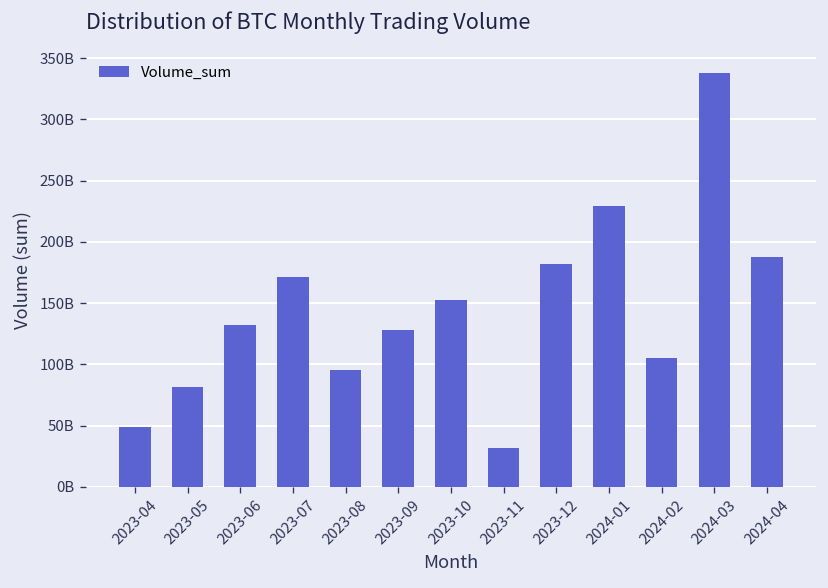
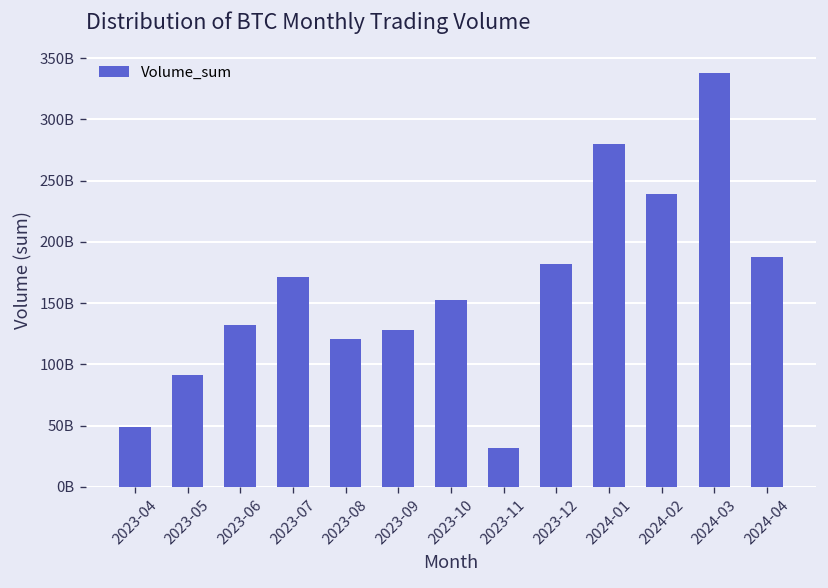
  {
    "2023-04": 49000000000,
-   "2023-05": 82000000000,
+   "2023-05": 91000000000,
    "2023-06": 133000000000,
    "2023-07": 171000000000,
-   "2023-08": 95000000000,
+   "2023-08": 121000000000,
    "2023-09": 128000000000,
    "2023-10": 153000000000,
    "2023-11": 31000000000,
    "2023-12": 182000000000,
-   "2024-01": 230000000000,
-   "2024-02": 105000000000,
+   "2024-01": 280000000000,
+   "2024-02": 239000000000,
    "2024-03": 338000000000,
    "2024-04": 188000000000
  }
